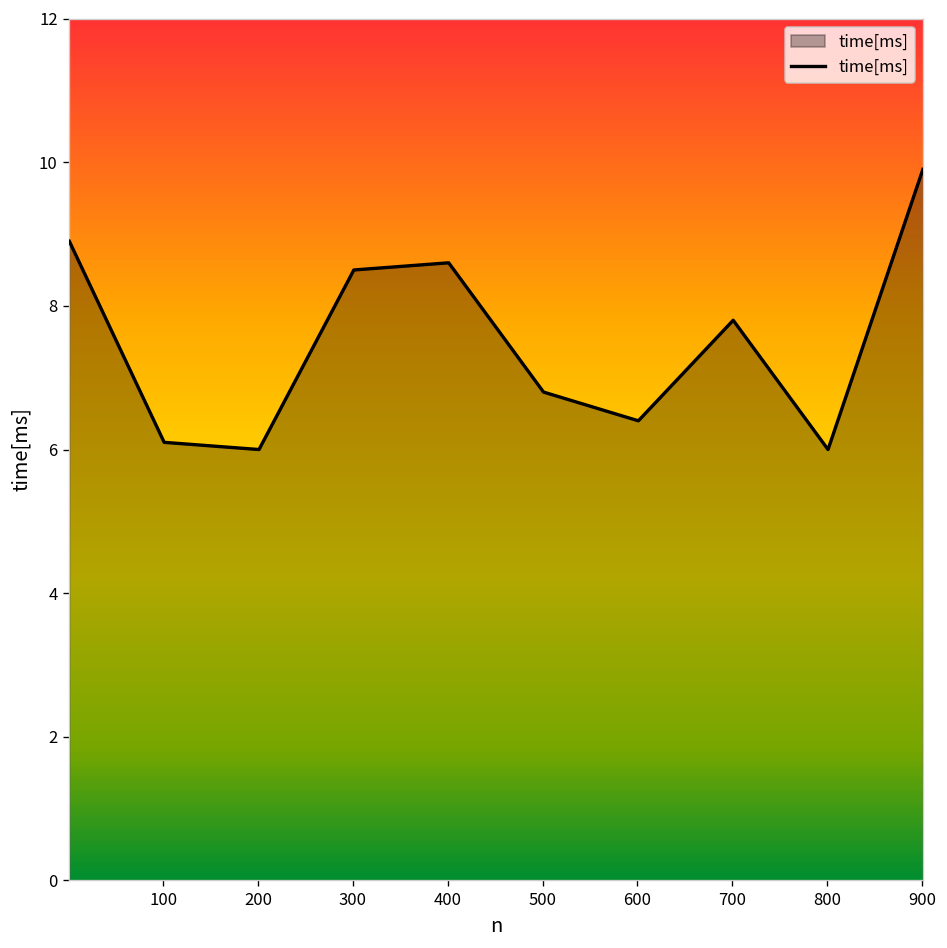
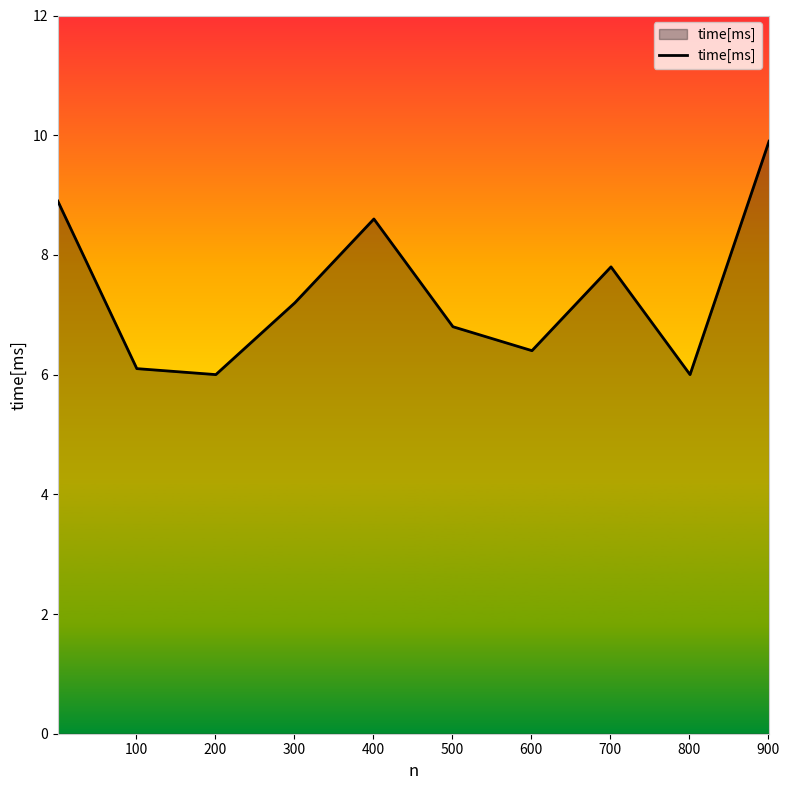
  {
    "100": 6.1,
    "200": 6.0,
-   "300": 8.5,
+   "300": 7.2,
    "400": 8.6,
    "500": 6.8,
    "600": 6.4,
    "700": 7.8,
    "800": 6.0,
    "900": 9.9
  }
